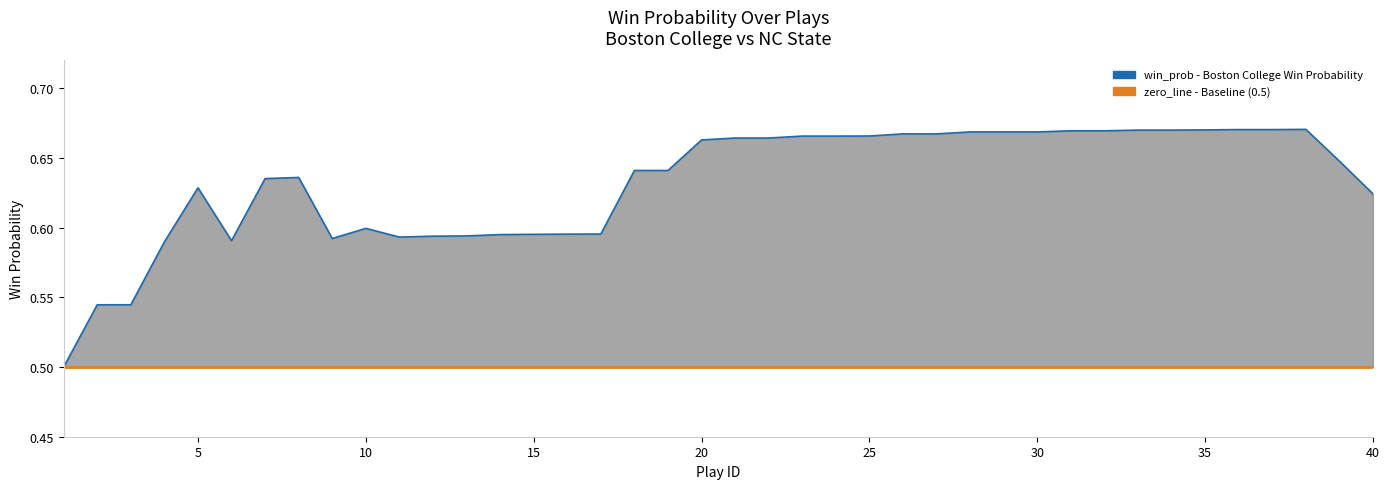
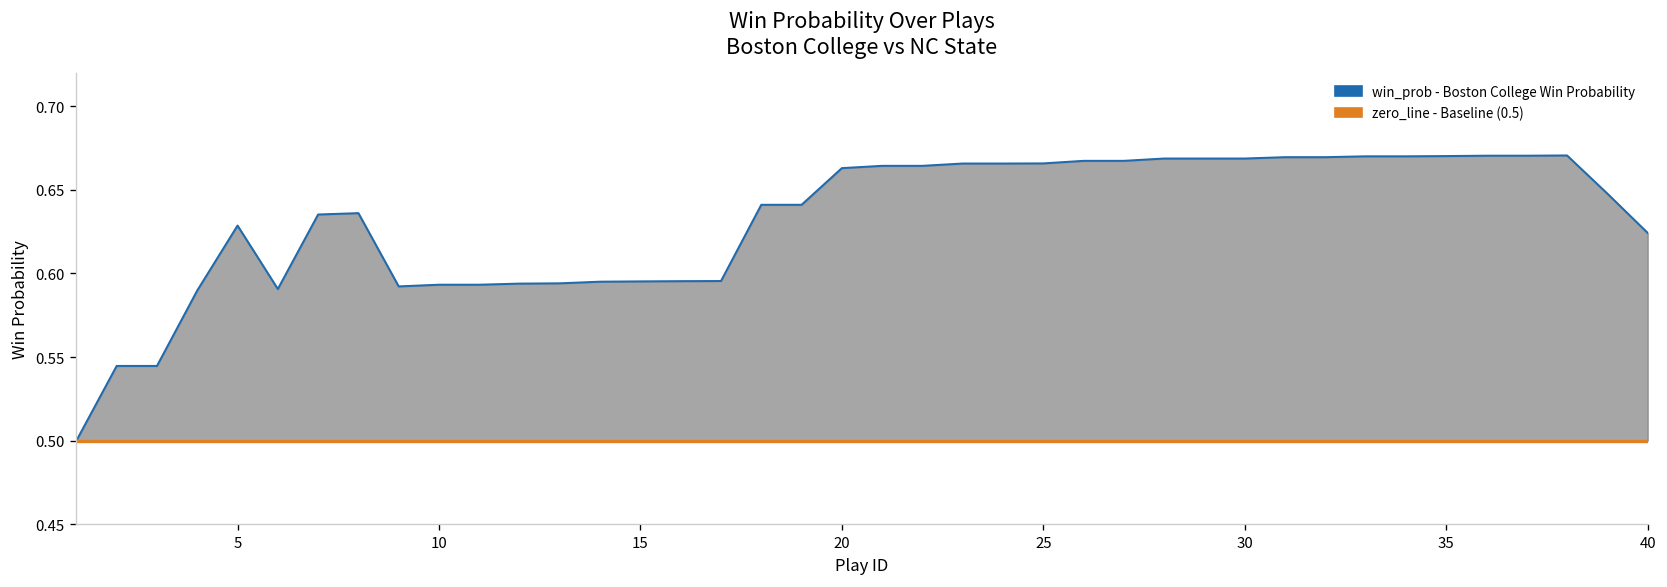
  {
    "5": 0.629,
-   "10": 0.600,
+   "10": 0.593,
    "15": 0.595,
    "20": 0.663,
    "25": 0.666,
    "30": 0.669,
    "35": 0.670,
    "40": 0.624
  }
